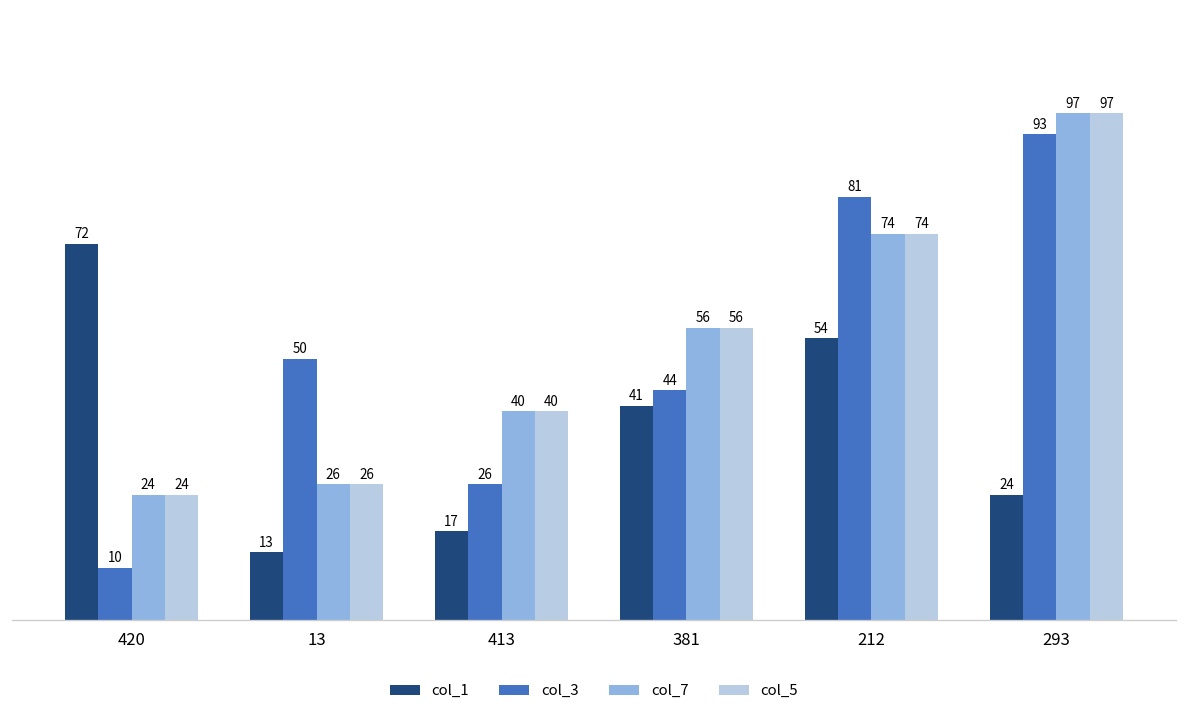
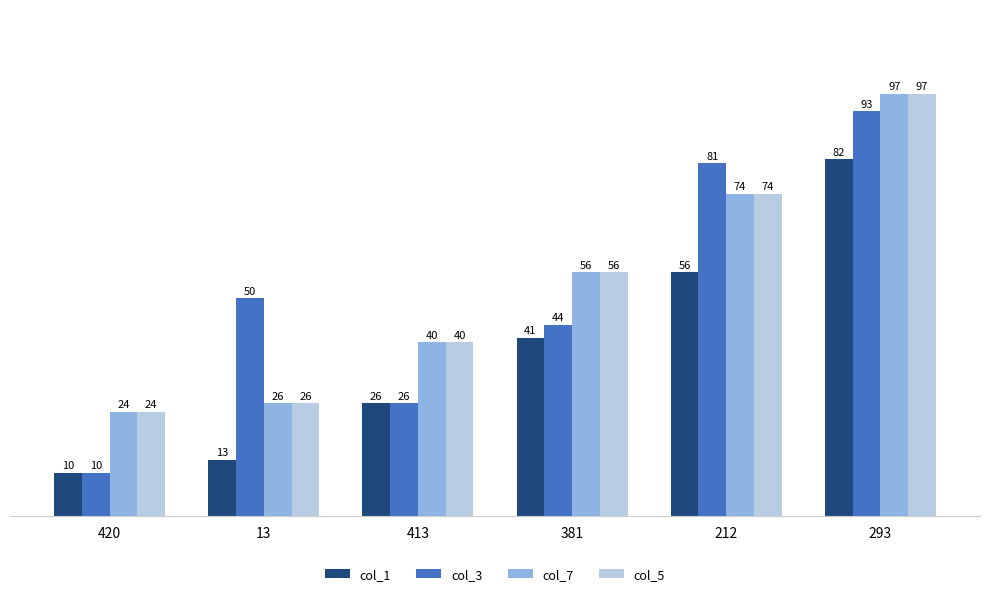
  {
    "col_1": {
-     "420": 72,
+     "420": 10,
      "13": 13,
-     "413": 17,
+     "413": 26,
      "381": 41,
-     "212": 54,
-     "293": 24
+     "212": 56,
+     "293": 82
    },
    "col_3": {
      "420": 10,
      "13": 50,
      "413": 26,
      "381": 44,
      "212": 81,
      "293": 93
    }
  }
